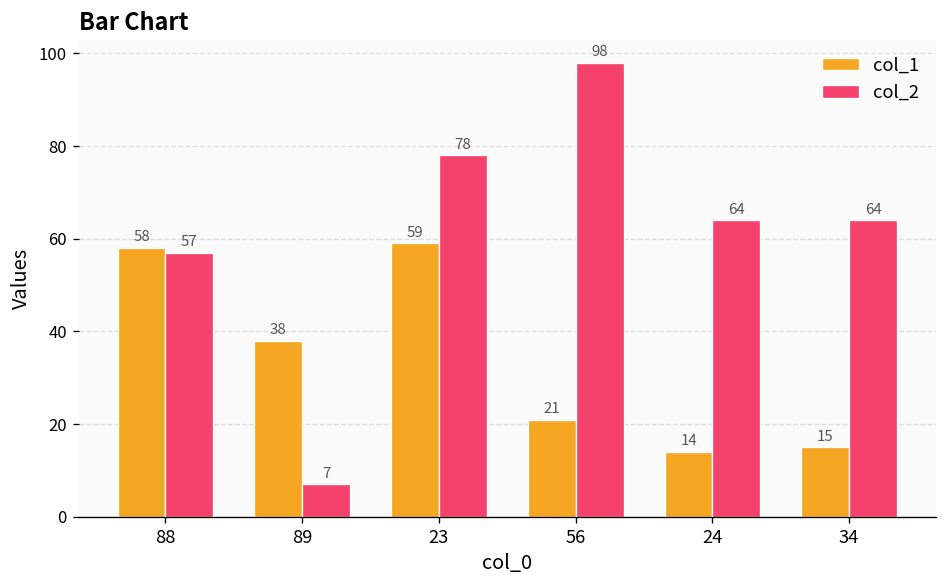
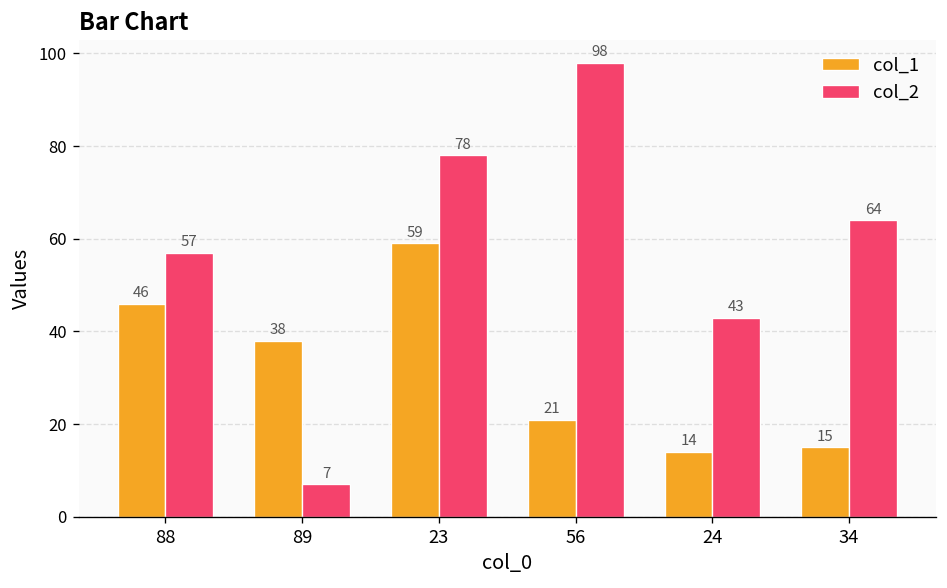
  {
    "col_1": {
-     "88": 58,
+     "88": 46,
      "89": 38,
      "23": 59,
      "56": 21,
      "24": 14,
      "34": 15
    },
    "col_2": {
      "88": 57,
      "89": 7,
      "23": 78,
      "56": 98,
-     "24": 64,
+     "24": 43,
      "34": 64
    }
  }
